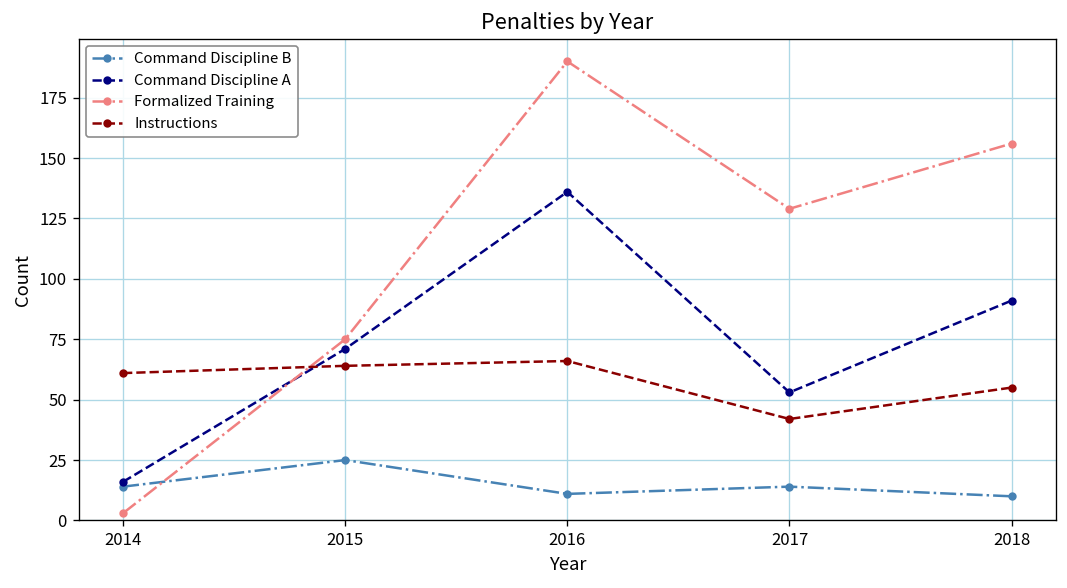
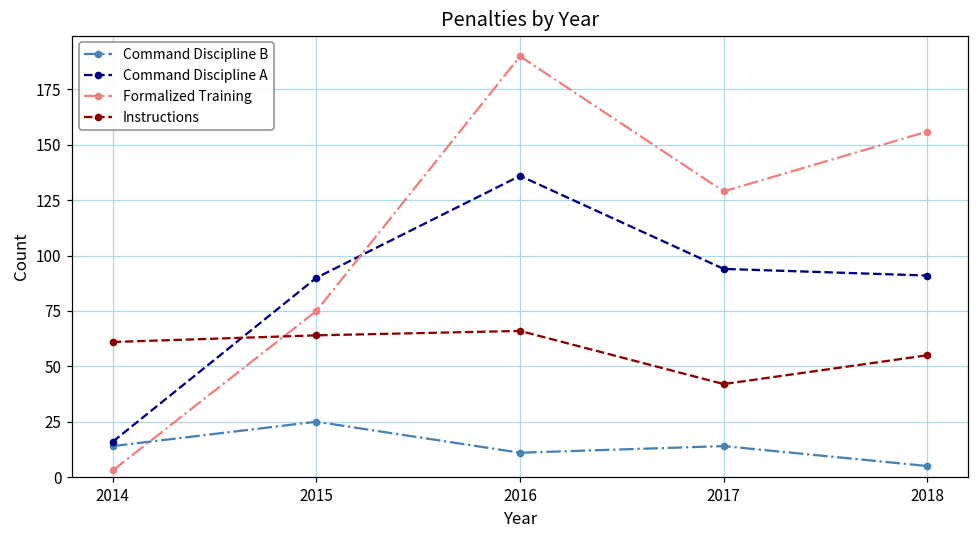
  {
    "Command Discipline B": {
      "2014": 14,
      "2015": 25,
      "2016": 11,
      "2017": 14,
-     "2018": 10
+     "2018": 5
    },
    "Command Discipline A": {
      "2014": 16,
-     "2015": 71,
+     "2015": 90,
      "2016": 136,
-     "2017": 53,
+     "2017": 94,
      "2018": 91
    },
    "Formalized Training": {
      "2014": 3,
      "2015": 75,
      "2016": 190,
      "2017": 129,
      "2018": 156
    },
    "Instructions": {
      "2014": 61,
      "2015": 64,
      "2016": 66,
      "2017": 42,
      "2018": 55
    }
  }
